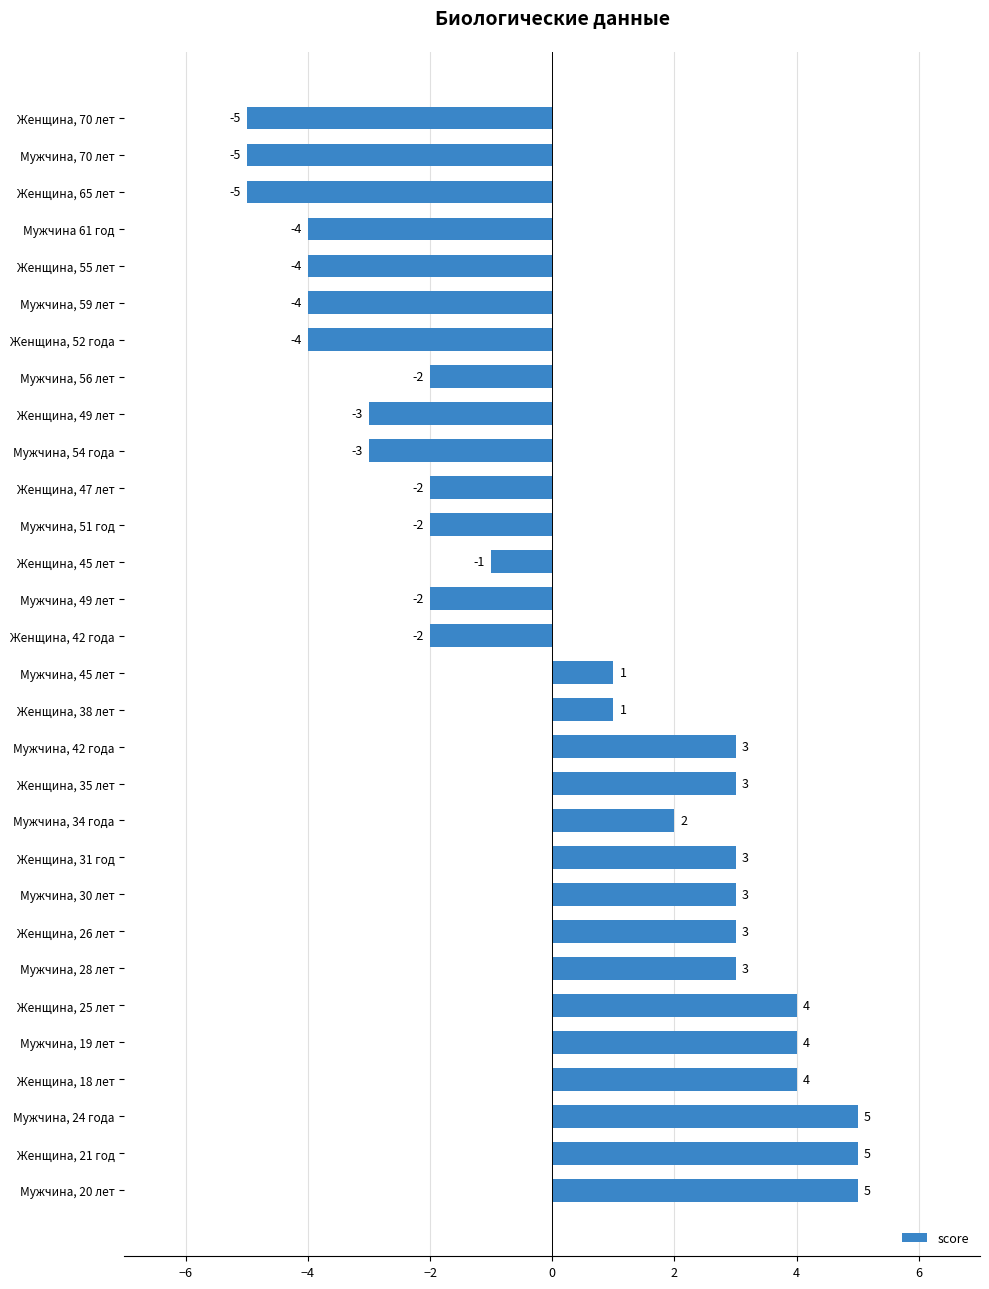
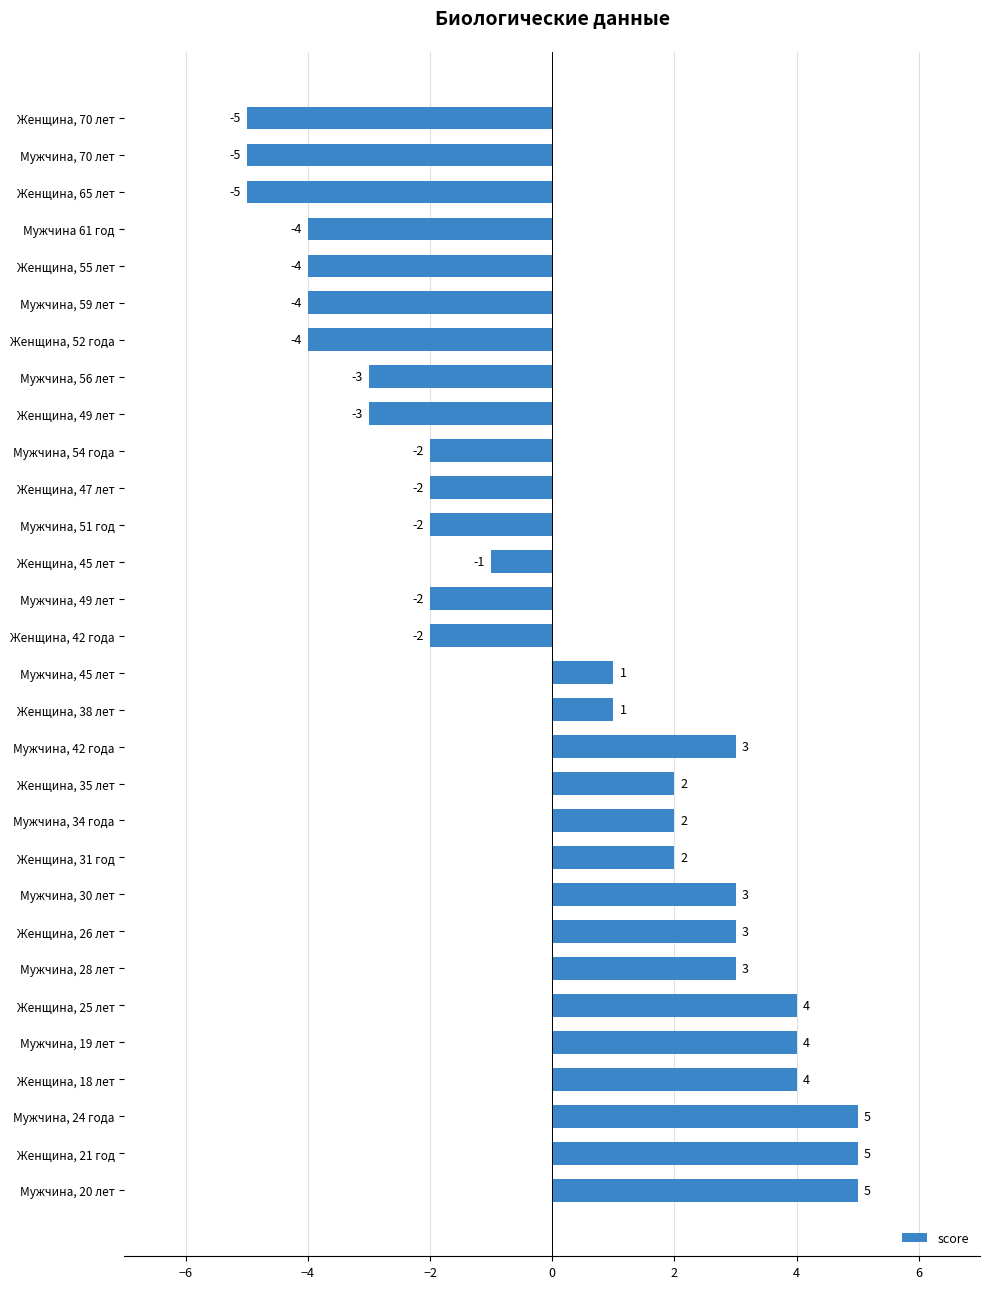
  {
    "Женщина, 70 лет": -5,
    "Мужчина, 70 лет": -5,
    "Женщина, 65 лет": -5,
    "Мужчина 61 год": -4,
    "Женщина, 55 лет": -4,
    "Мужчина, 59 лет": -4,
    "Женщина, 52 года": -4,
-   "Мужчина, 56 лет": -2,
+   "Мужчина, 56 лет": -3,
    "Женщина, 49 лет": -3,
-   "Мужчина, 54 года": -3,
+   "Мужчина, 54 года": -2,
    "Женщина, 47 лет": -2,
    "Мужчина, 51 год": -2,
    "Женщина, 45 лет": -1,
    "Мужчина, 49 лет": -2,
    "Женщина, 42 года": -2,
    "Мужчина, 45 лет": 1,
    "Женщина, 38 лет": 1,
    "Мужчина, 42 года": 3,
-   "Женщина, 35 лет": 3,
+   "Женщина, 35 лет": 2,
    "Мужчина, 34 года": 2,
-   "Женщина, 31 год": 3,
+   "Женщина, 31 год": 2,
    "Мужчина, 30 лет": 3,
    "Женщина, 26 лет": 3,
    "Мужчина, 28 лет": 3,
    "Женщина, 25 лет": 4,
    "Мужчина, 19 лет": 4,
    "Женщина, 18 лет": 4,
    "Мужчина, 24 года": 5,
    "Женщина, 21 год": 5,
    "Мужчина, 20 лет": 5
  }
